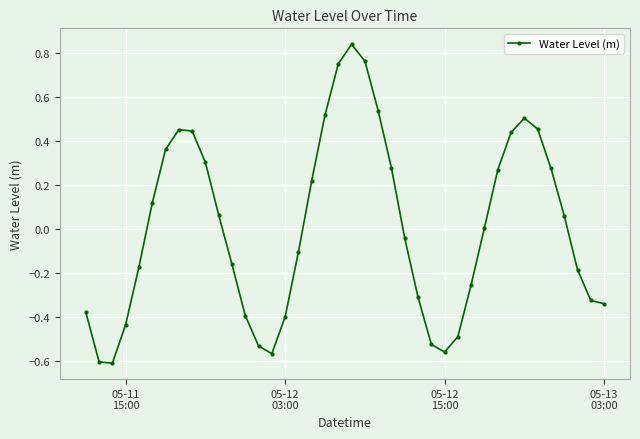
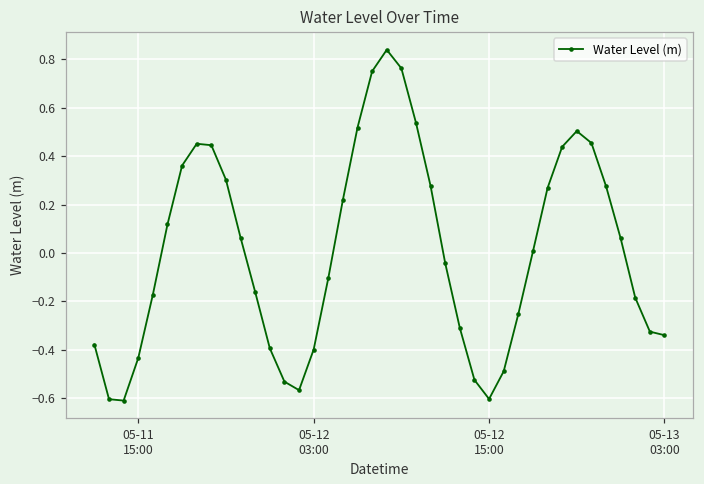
  {
    "05-11 15:00": -0.43,
    "05-12 03:00": -0.40,
-   "05-12 15:00": -0.56,
+   "05-12 15:00": -0.60,
    "05-13 03:00": -0.34
  }
